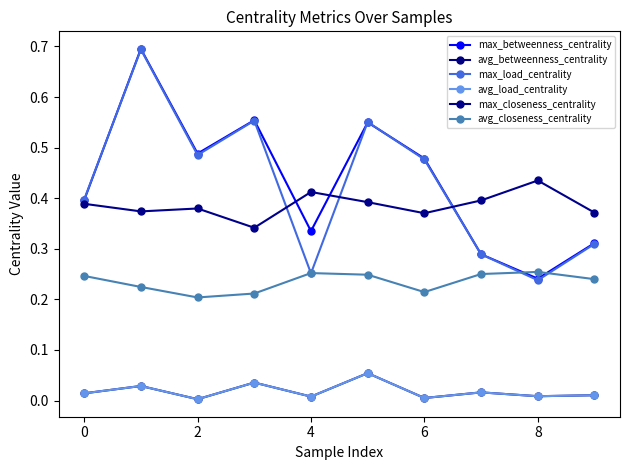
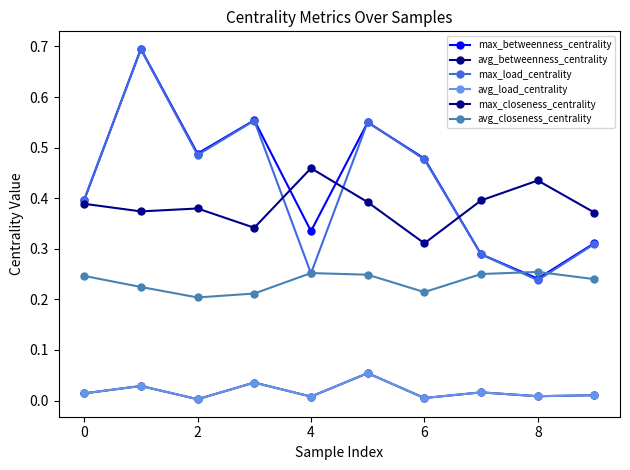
  {
    "max_betweenness_centrality": {
      "4": 0.33
    },
    "max_closeness_centrality": {
      "0": 0.39,
      "2": 0.38,
-     "4": 0.41,
-     "6": 0.37,
+     "4": 0.46,
+     "6": 0.31,
      "8": 0.43
    }
  }
